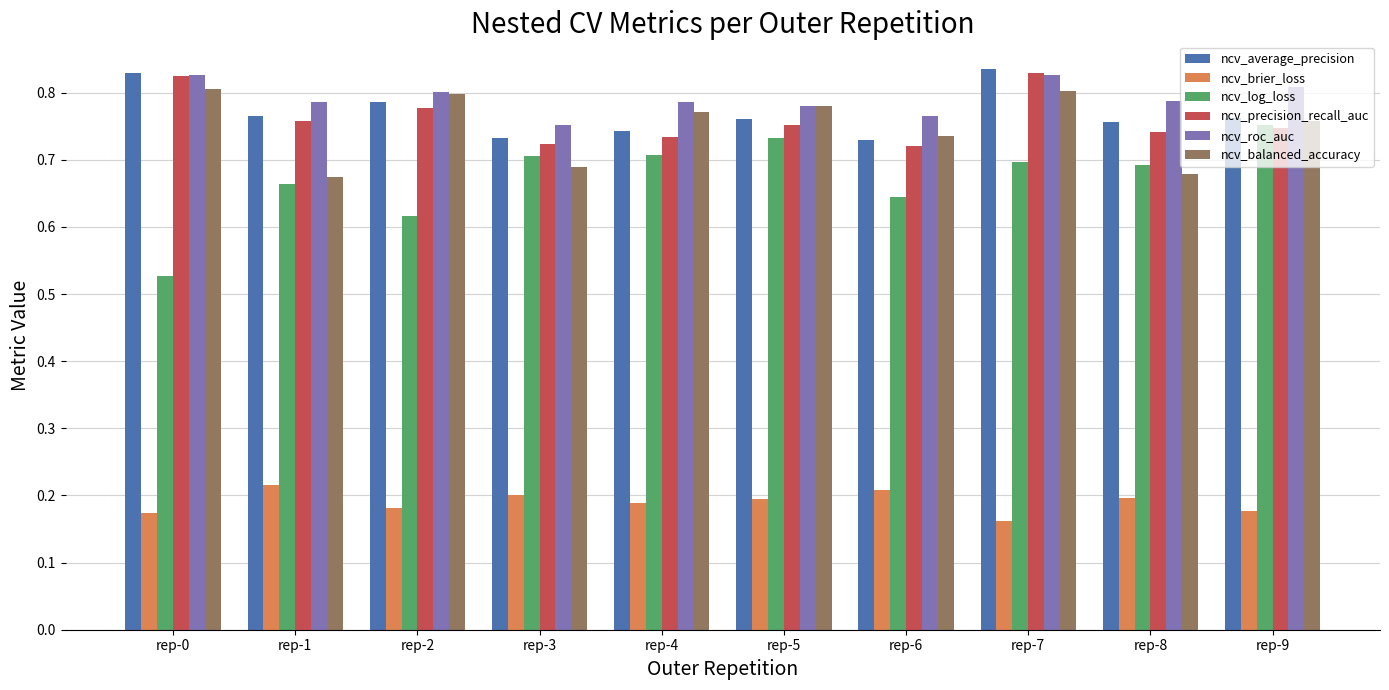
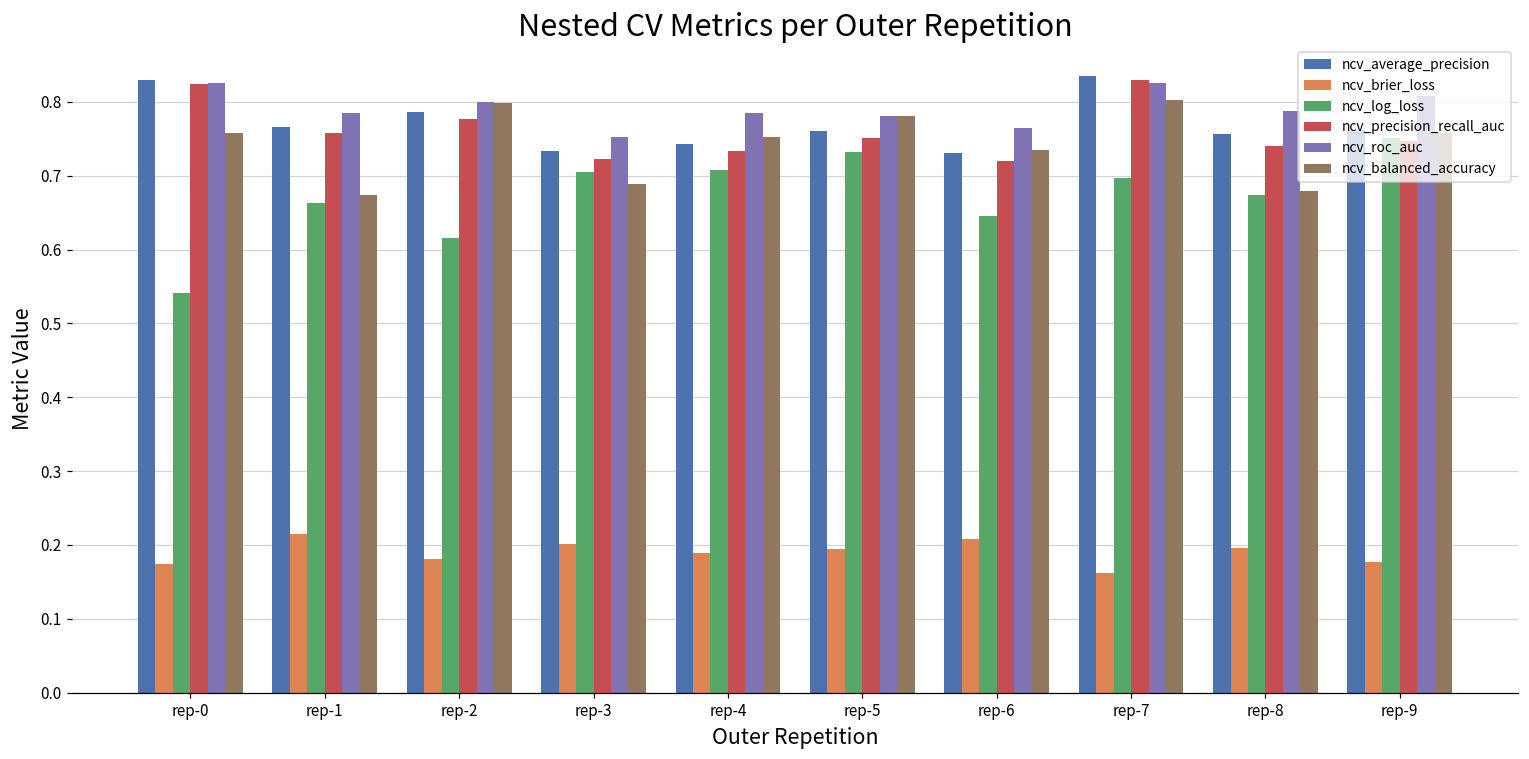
  {
    "ncv_log_loss": {
-     "rep-0": 0.53,
+     "rep-0": 0.54,
      "rep-1": 0.66,
      "rep-2": 0.62,
      "rep-3": 0.71,
      "rep-4": 0.71,
      "rep-5": 0.73,
      "rep-6": 0.65,
      "rep-7": 0.70,
-     "rep-8": 0.69
+     "rep-8": 0.67
    },
    "ncv_balanced_accuracy": {
-     "rep-0": 0.81,
+     "rep-0": 0.76,
      "rep-1": 0.67,
      "rep-2": 0.80,
      "rep-3": 0.69,
-     "rep-4": 0.77,
+     "rep-4": 0.75,
      "rep-5": 0.78,
      "rep-6": 0.73,
      "rep-7": 0.80,
      "rep-8": 0.68
    }
  }
